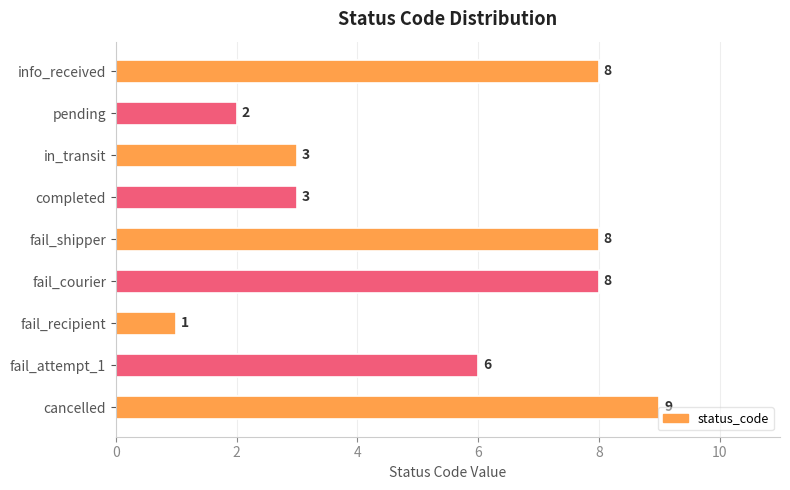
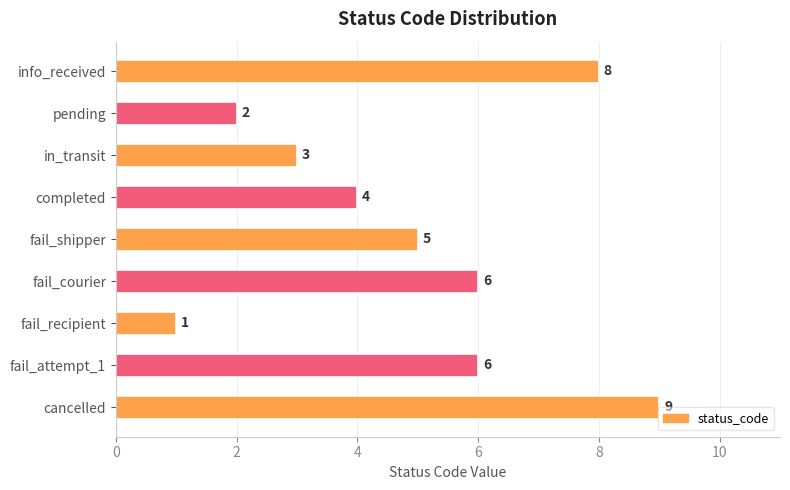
  {
    "info_received": 8,
    "pending": 2,
    "in_transit": 3,
-   "completed": 3,
-   "fail_shipper": 8,
-   "fail_courier": 8,
+   "completed": 4,
+   "fail_shipper": 5,
+   "fail_courier": 6,
    "fail_recipient": 1,
    "fail_attempt_1": 6
  }
